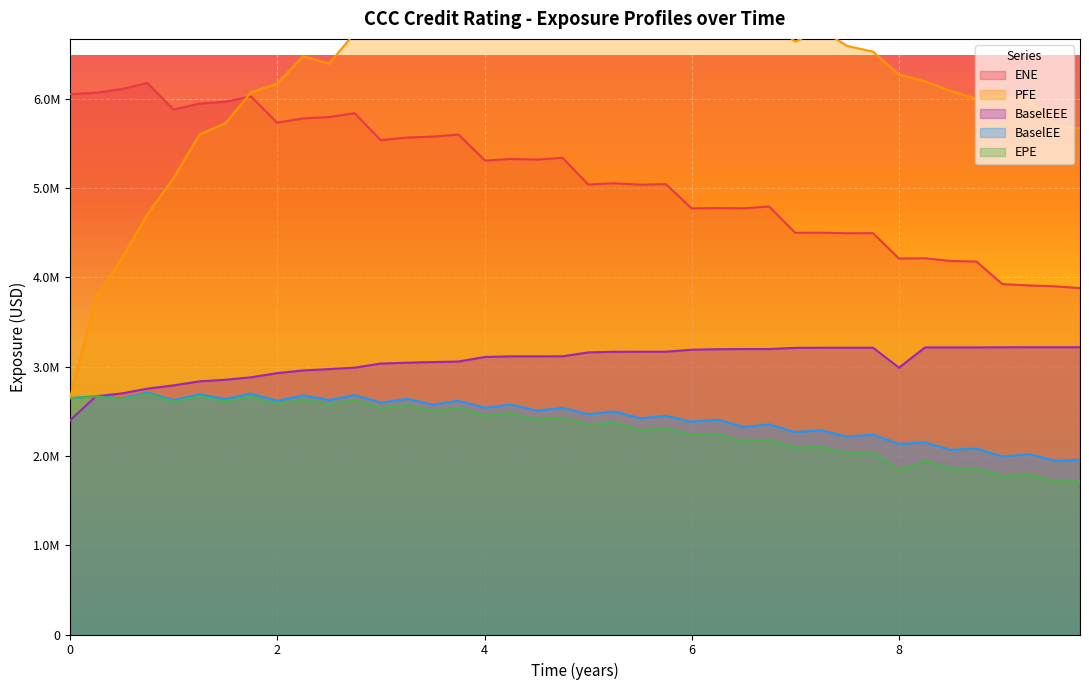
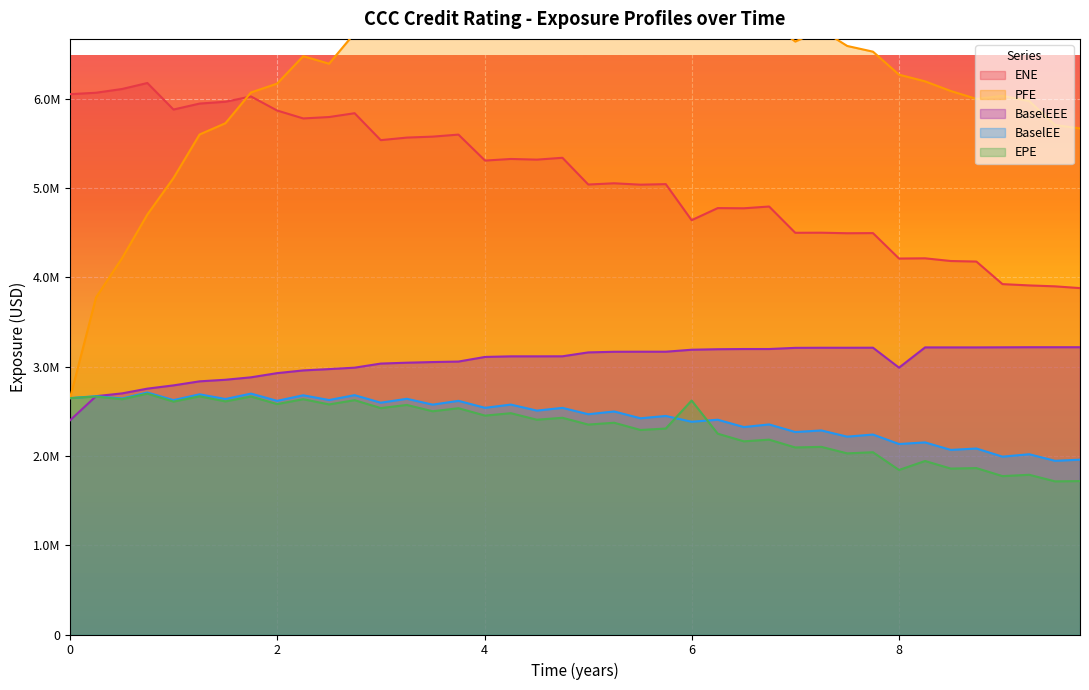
  {
    "ENE": {
      "0": 6100000,
-     "2": 5700000,
-     "6": 4800000,
+     "2": 5900000,
+     "6": 4600000,
      "8": 4200000
    },
    "PFE": {
      "2": 6200000,
      "8": 6300000
    },
    "BaselEEE": {
      "0": 2400000,
      "2": 2900000,
      "6": 3200000,
      "8": 3000000
    },
    "BaselEE": {
      "2": 2600000,
      "6": 2400000,
      "8": 2100000
    },
    "EPE": {
      "2": 2600000,
-     "6": 2200000,
+     "6": 2600000,
      "8": 1800000
    }
  }
